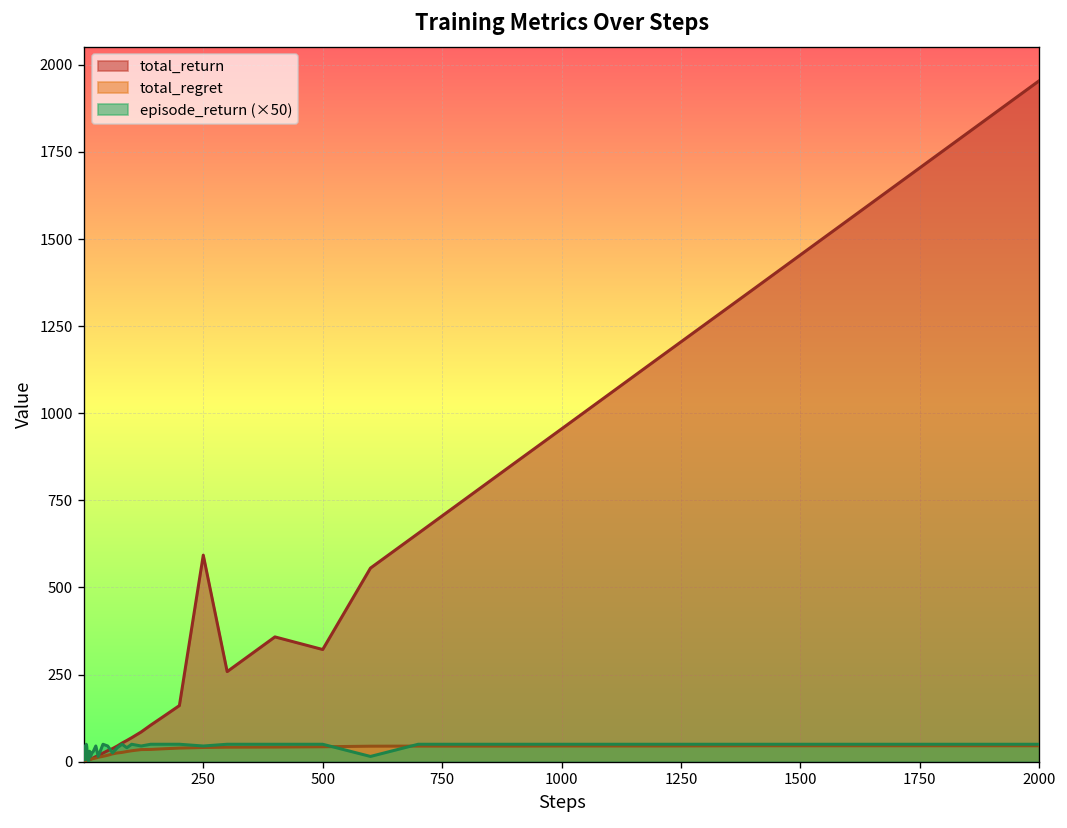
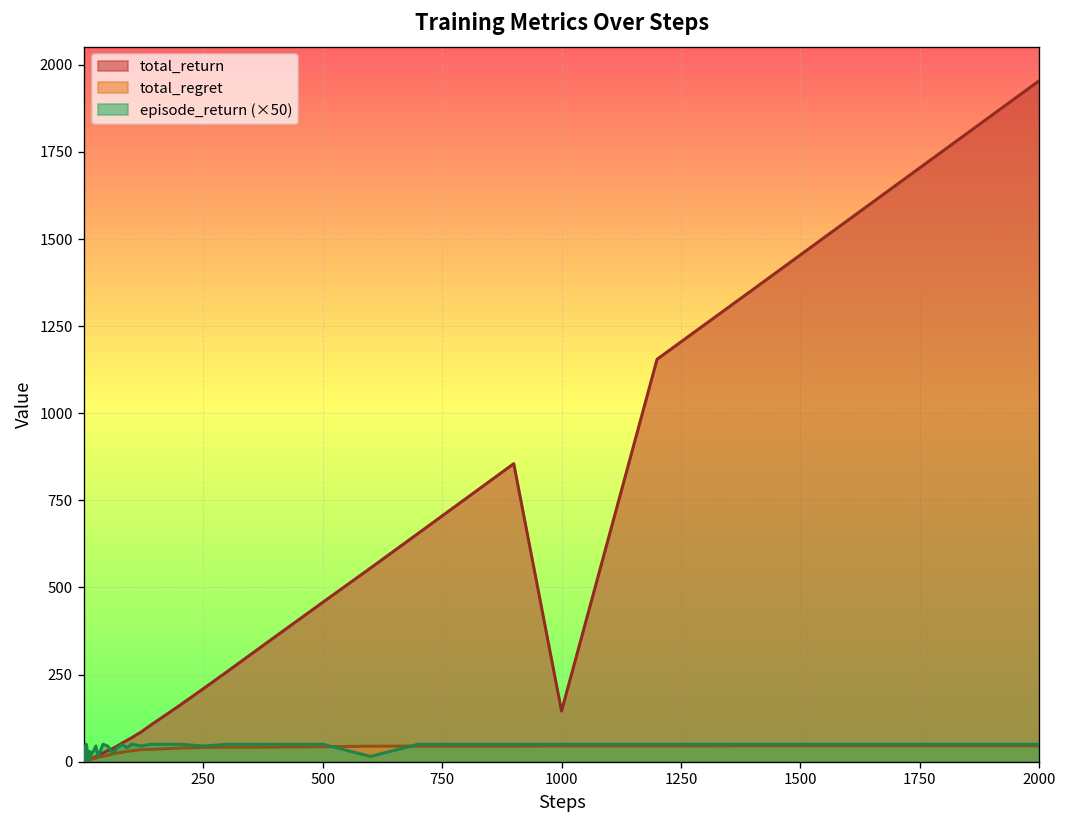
  {
    "total_return": {
-     "250": 590,
-     "500": 320,
-     "1000": 960,
+     "250": 210,
+     "500": 460,
+     "1000": 150,
      "2000": 1950
    }
  }
